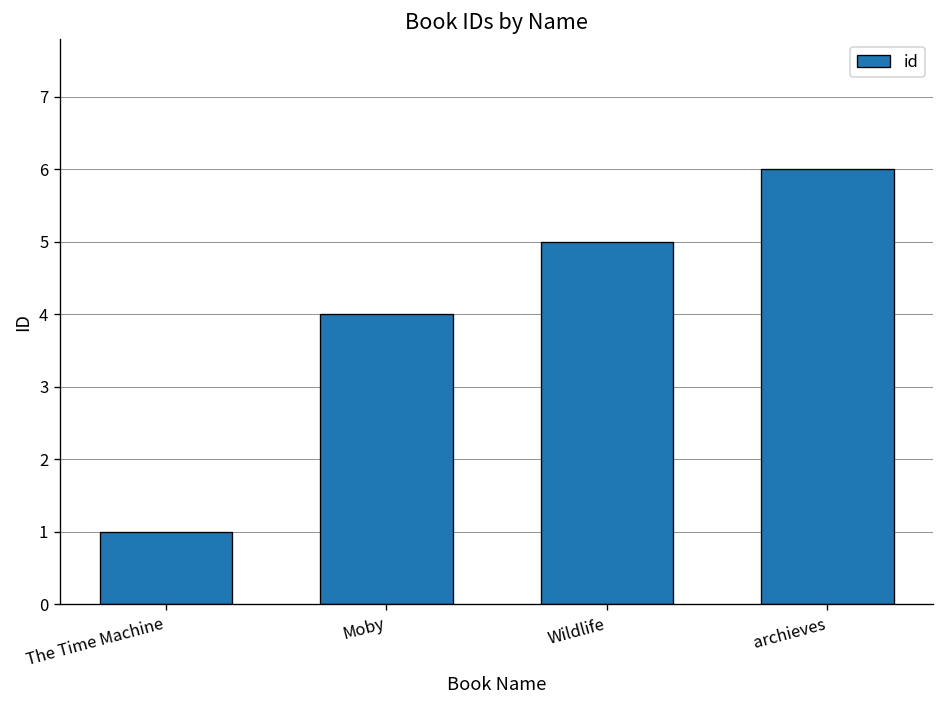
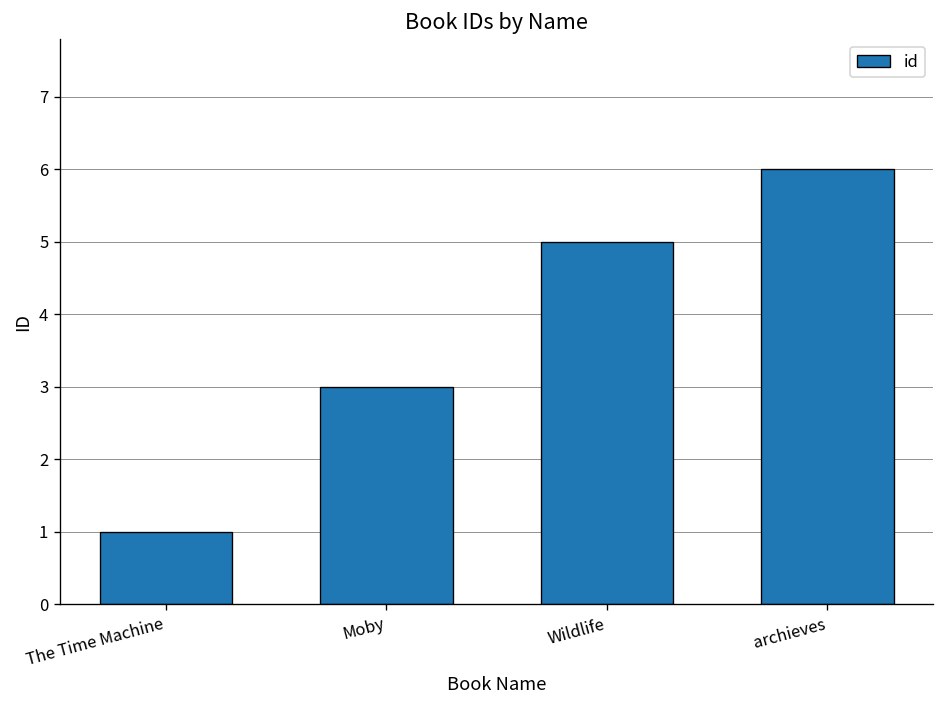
  {
    "The Time Machine": 1,
-   "Moby": 4,
+   "Moby": 3,
    "Wildlife": 5,
    "archieves": 6
  }
